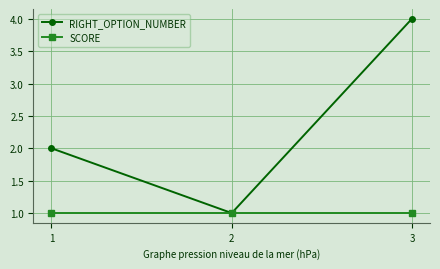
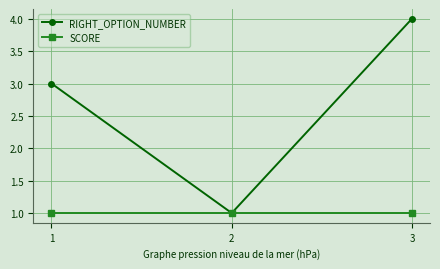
  {
    "RIGHT_OPTION_NUMBER": {
-     "1": 2,
+     "1": 3,
      "3": 4
    },
    "SCORE": {
      "1": 1,
      "3": 1
    }
  }
